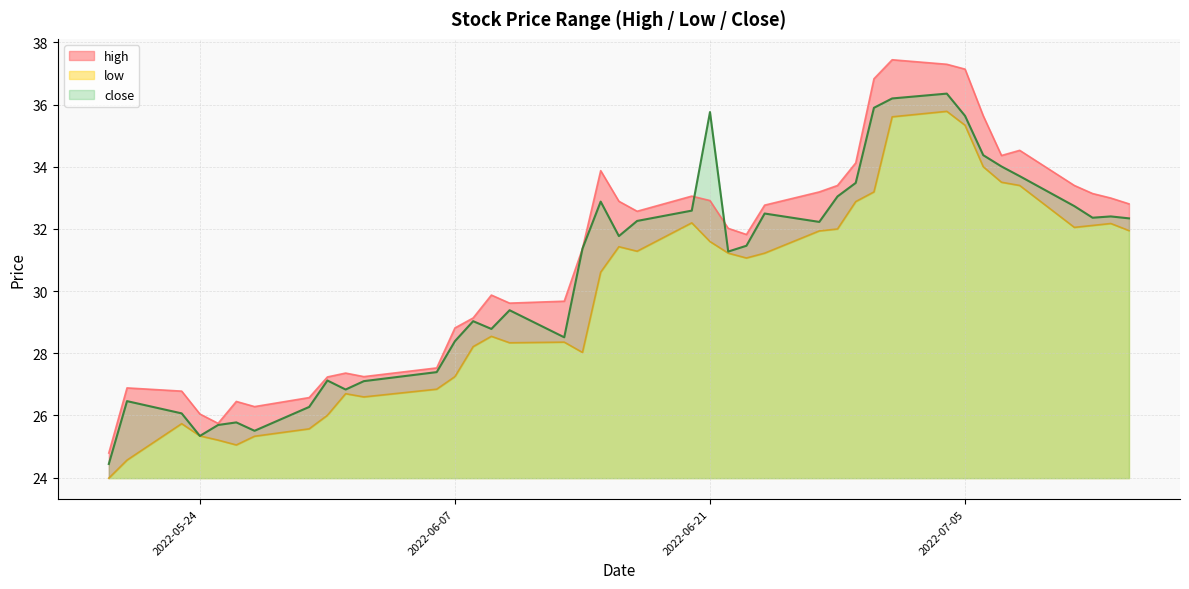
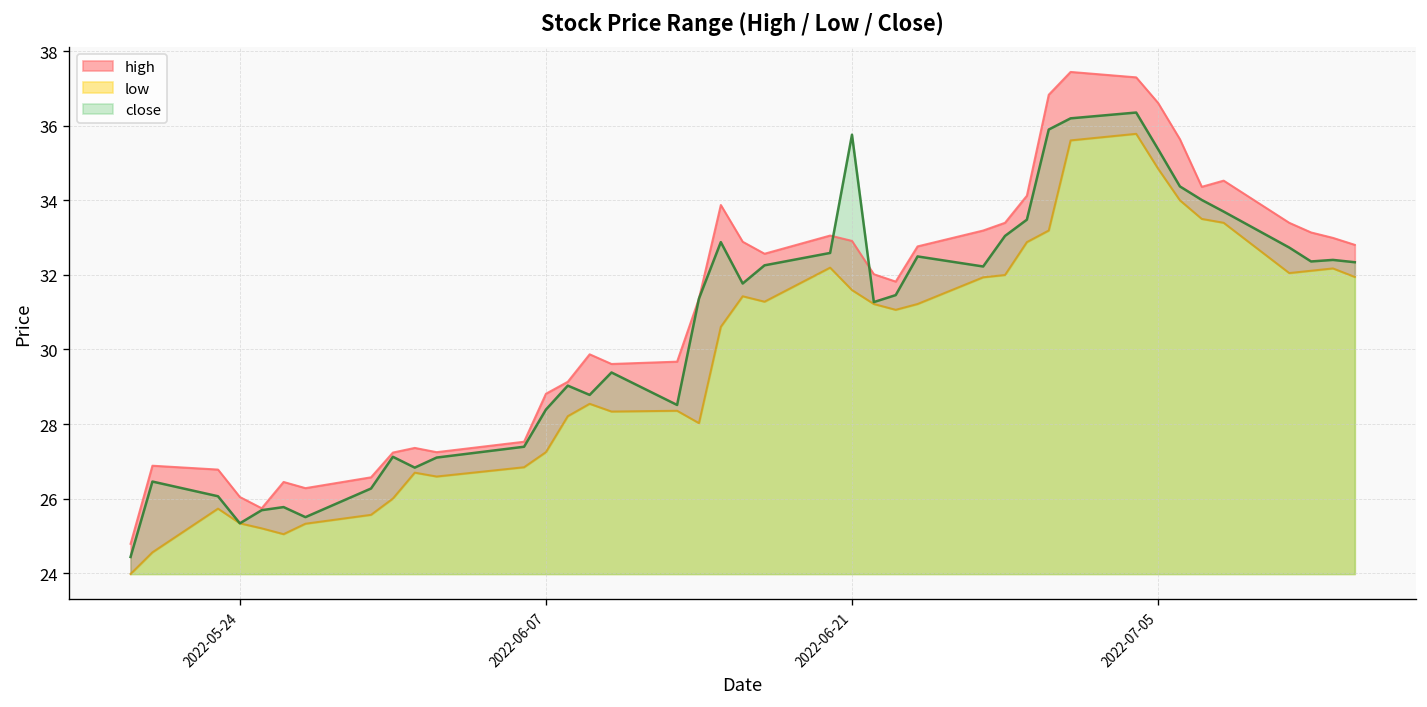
  {
    "high": {
      "2022-05-24": 26.0,
      "2022-06-07": 28.8,
      "2022-06-21": 32.9,
-     "2022-07-05": 37.1
+     "2022-07-05": 36.6
    },
    "low": {
      "2022-06-07": 27.2,
      "2022-06-21": 31.6,
-     "2022-07-05": 35.3
+     "2022-07-05": 34.8
    },
    "close": {
      "2022-06-07": 28.4,
      "2022-06-21": 35.8,
-     "2022-07-05": 35.6
+     "2022-07-05": 35.4
    }
  }
